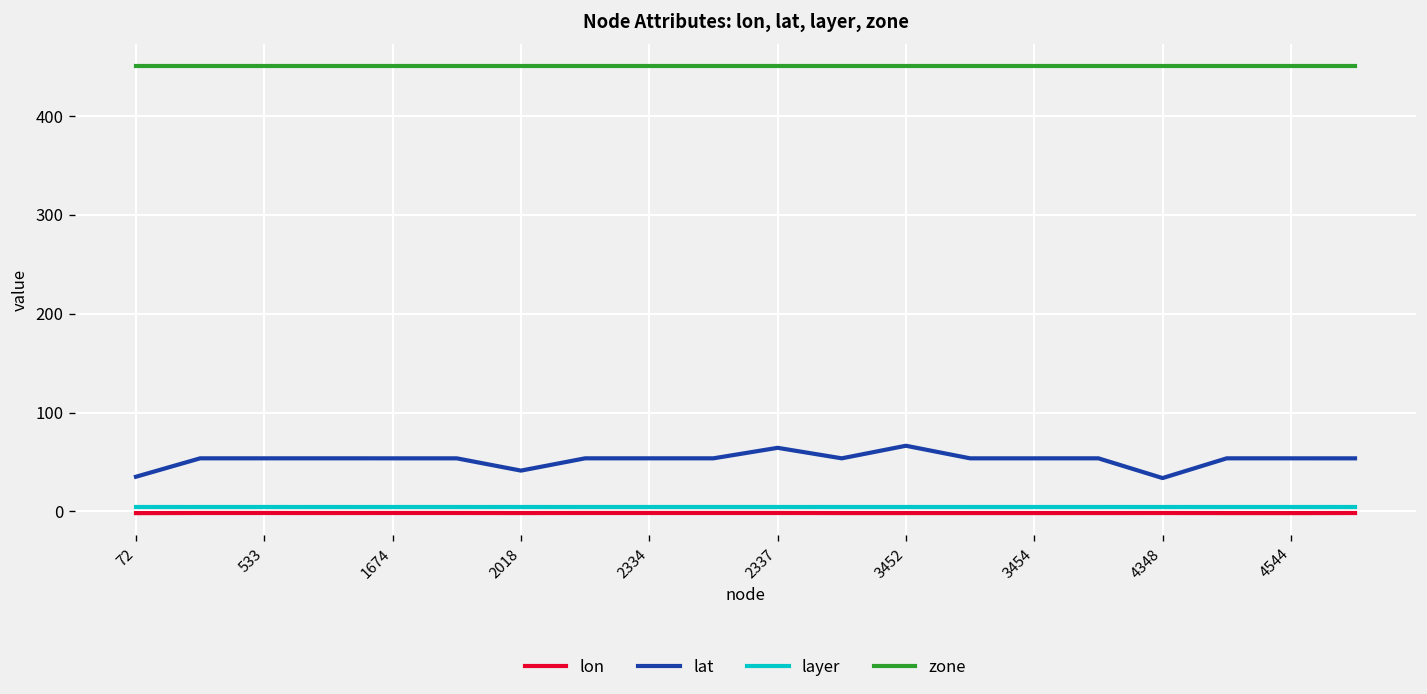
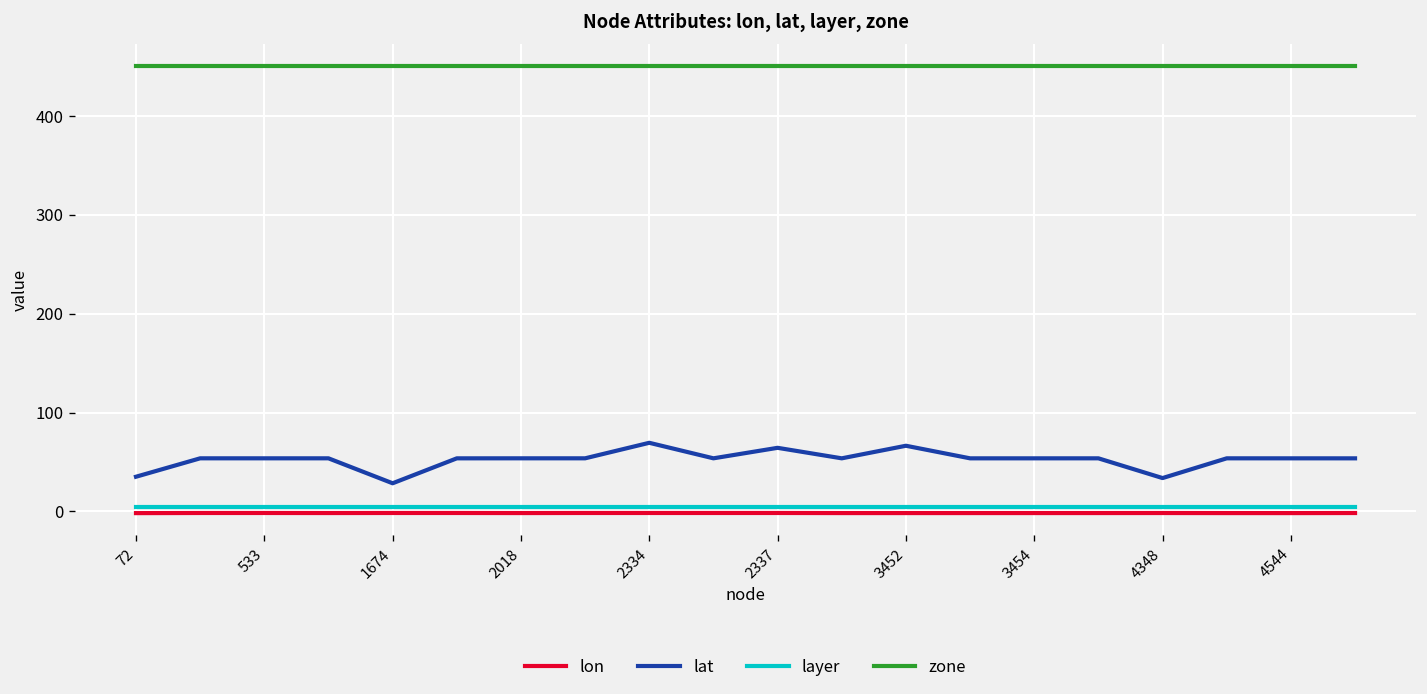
  {
    "lon": {
      "72": 0,
      "533": 0,
      "1674": 0,
      "2018": 0,
      "2334": 0,
      "2337": 0,
      "3452": 0,
      "3454": 0,
      "4348": 0,
      "4544": 0
    },
    "lat": {
      "72": 40,
      "533": 50,
-     "1674": 50,
-     "2018": 40,
-     "2334": 50,
+     "1674": 30,
+     "2018": 50,
+     "2334": 70,
      "2337": 60,
      "3452": 70,
      "3454": 50,
      "4348": 30,
      "4544": 50
    },
    "layer": {
      "72": 10,
      "533": 10,
      "1674": 10,
      "2018": 10,
      "2334": 10,
      "2337": 10,
      "3452": 10,
      "3454": 10,
      "4348": 10,
      "4544": 10
    },
    "zone": {
      "72": 450,
      "533": 450,
      "1674": 450,
      "2018": 450,
      "2334": 450,
      "2337": 450,
      "3452": 450,
      "3454": 450,
      "4348": 450,
      "4544": 450
    }
  }
